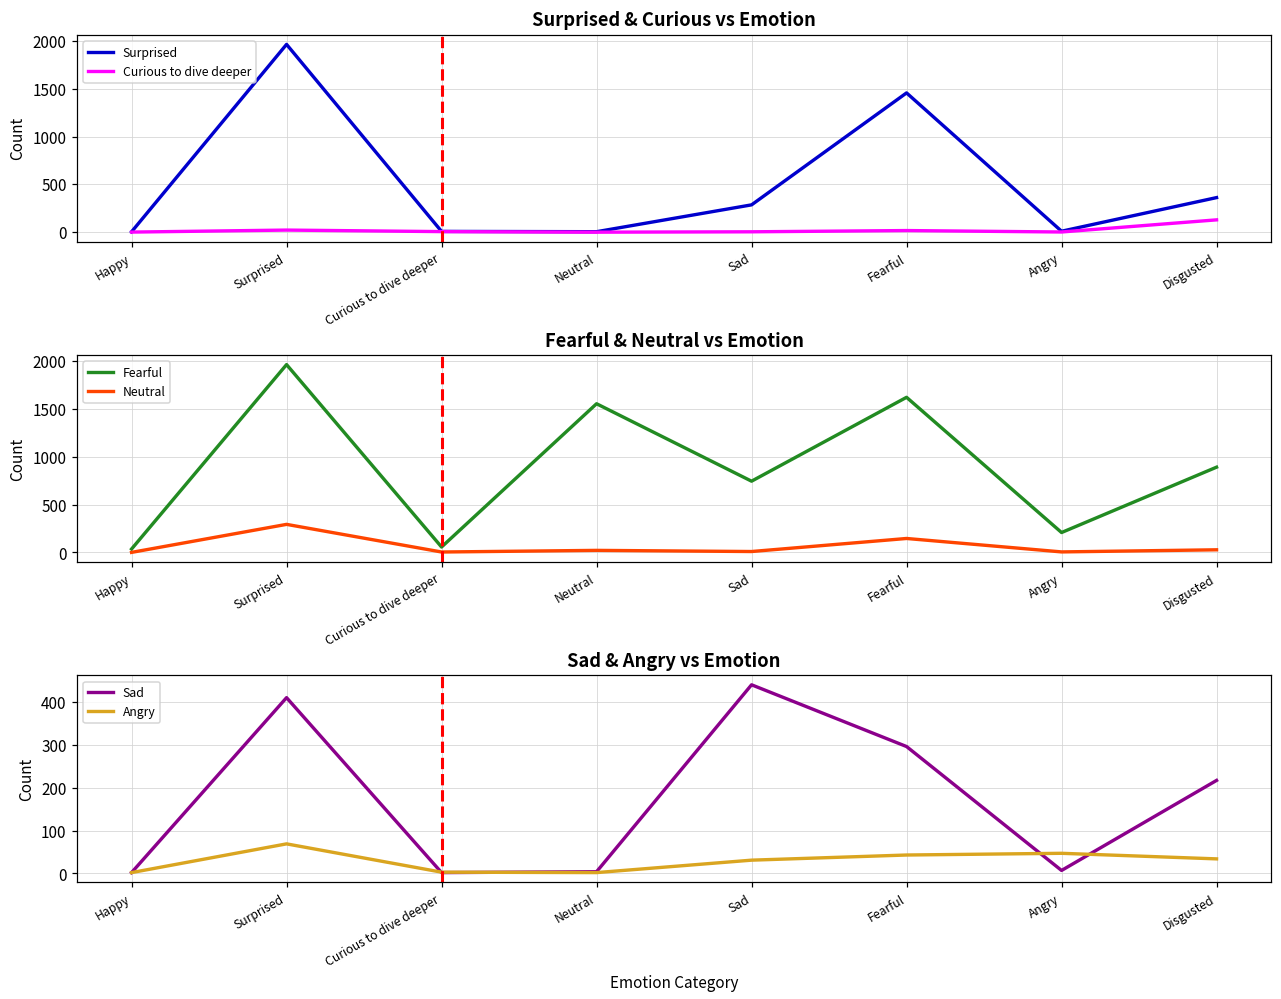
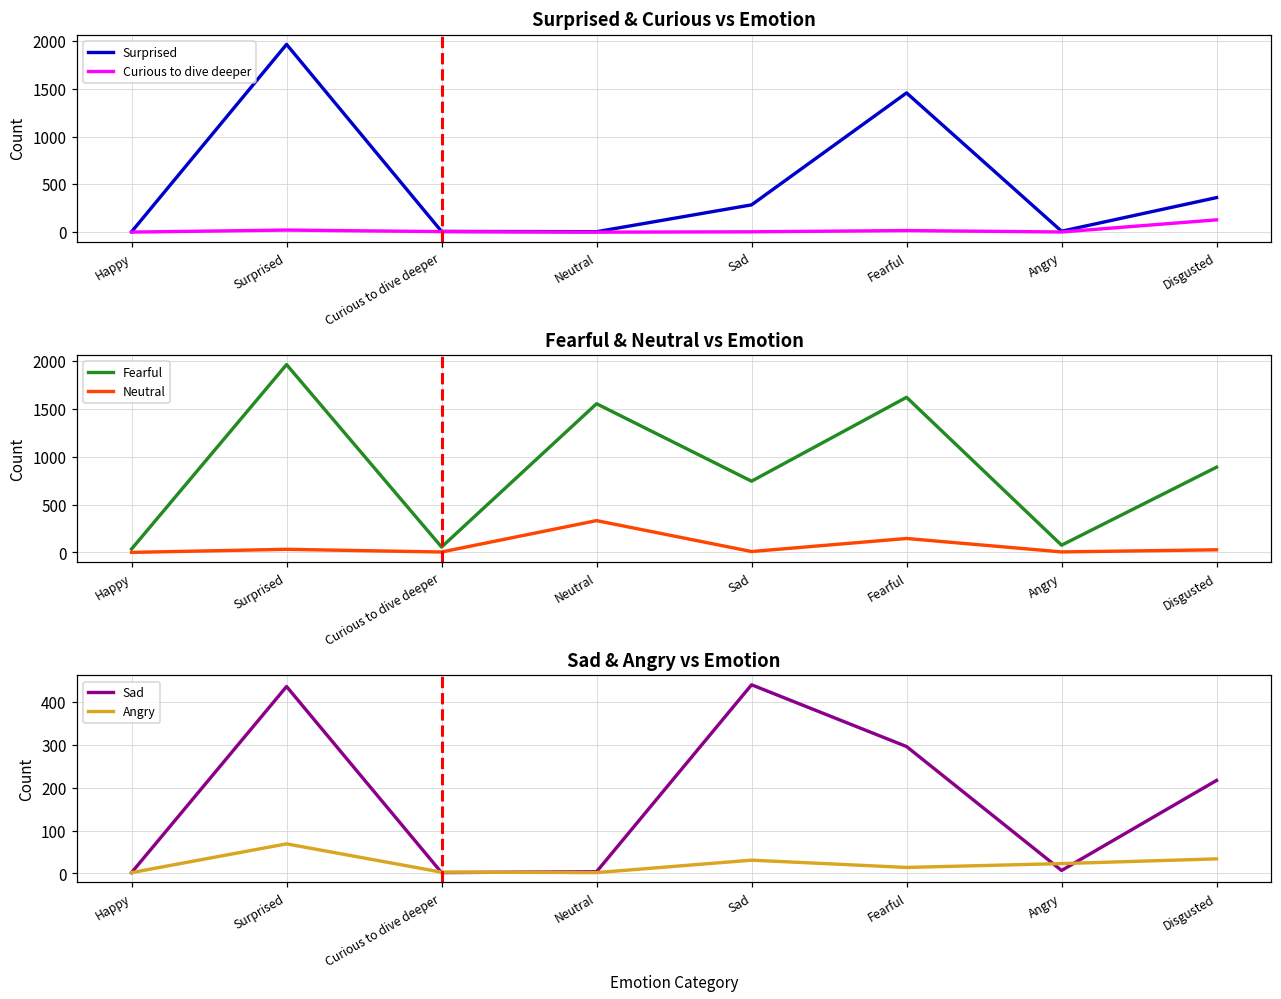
  {
    "Surprised & Curious vs Emotion": {
      "Surprised": {
        "Surprised": 2000,
        "Sad": 300,
        "Fearful": 1500,
        "Disgusted": 400
      },
      "Curious to dive deeper": {
        "Surprised": 0,
        "Sad": 0,
        "Fearful": 0,
        "Disgusted": 100
      }
    },
    "Fearful & Neutral vs Emotion": {
      "Fearful": {
        "Happy": 0,
        "Surprised": 2000,
        "Curious to dive deeper": 100,
        "Neutral": 1600,
        "Sad": 700,
        "Fearful": 1600,
-       "Angry": 200,
+       "Angry": 100,
        "Disgusted": 900
      },
      "Neutral": {
        "Happy": 0,
-       "Surprised": 300,
+       "Surprised": 0,
        "Curious to dive deeper": 0,
-       "Neutral": 0,
+       "Neutral": 300,
        "Sad": 0,
        "Fearful": 100,
        "Angry": 0,
        "Disgusted": 0
      }
    },
    "Sad & Angry vs Emotion": {
      "Sad": {
-       "Surprised": 410,
+       "Surprised": 440,
        "Sad": 440,
        "Fearful": 300,
        "Angry": 10,
        "Disgusted": 220
      },
      "Angry": {
        "Surprised": 70,
        "Sad": 30,
-       "Fearful": 40,
-       "Angry": 50,
+       "Fearful": 10,
+       "Angry": 20,
        "Disgusted": 30
      }
    }
  }
